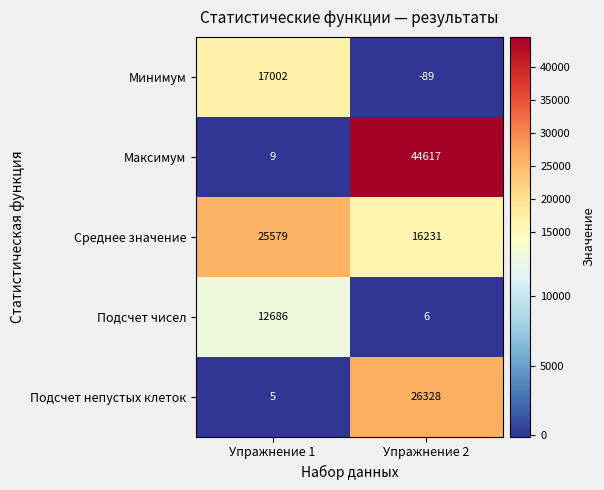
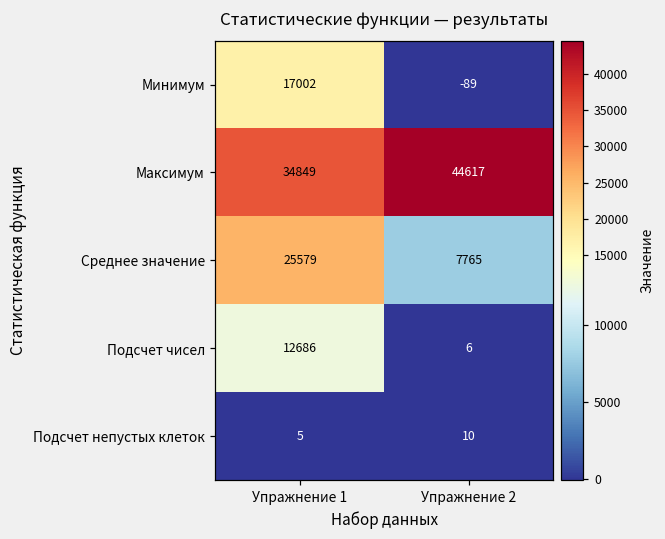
  {
    "Минимум": {
      "Упражнение 1": 17002,
      "Упражнение 2": -89
    },
    "Максимум": {
-     "Упражнение 1": 9,
+     "Упражнение 1": 34849,
      "Упражнение 2": 44617
    },
    "Среднее значение": {
      "Упражнение 1": 25579,
-     "Упражнение 2": 16231
+     "Упражнение 2": 7765
    },
    "Подсчет чисел": {
      "Упражнение 1": 12686,
      "Упражнение 2": 6
    },
    "Подсчет непустых клеток": {
      "Упражнение 1": 5,
-     "Упражнение 2": 26328
+     "Упражнение 2": 10
    }
  }
